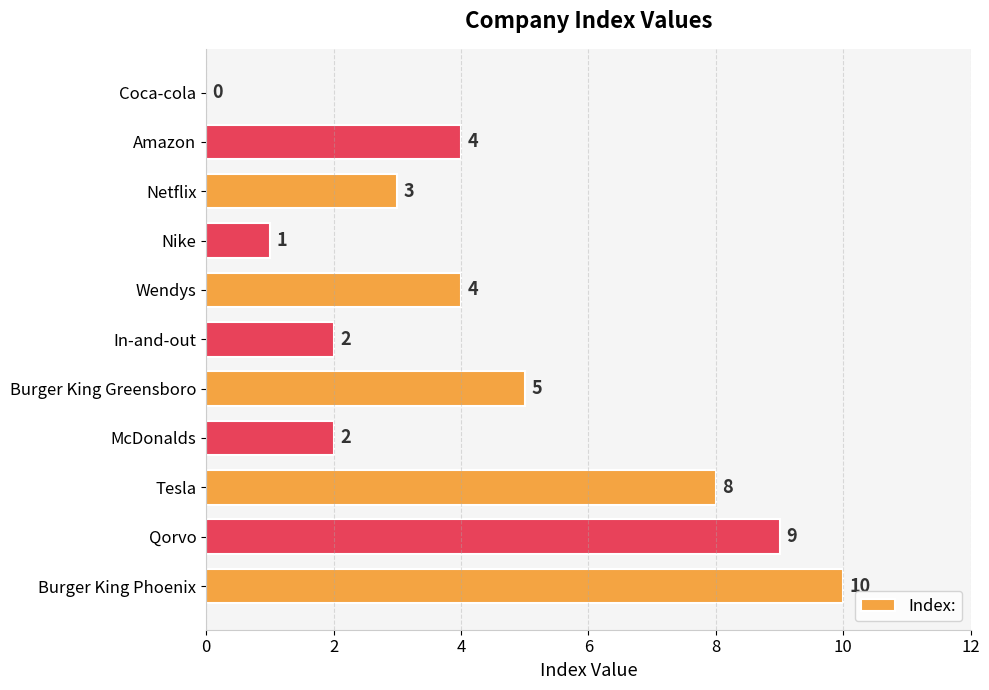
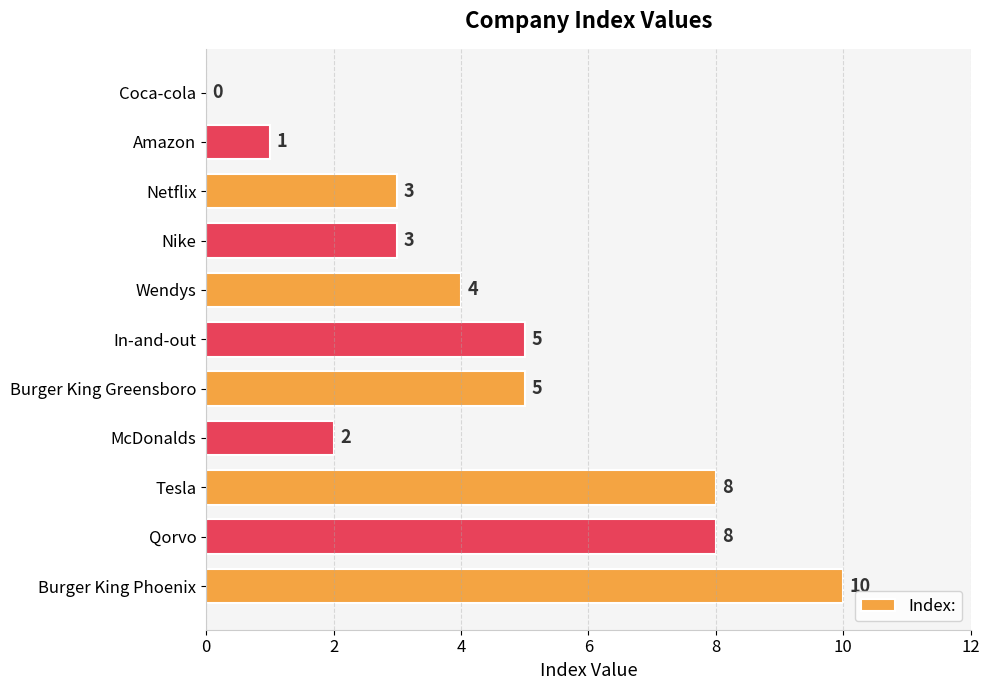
  {
    "Coca-cola": 0,
-   "Amazon": 4,
+   "Amazon": 1,
    "Netflix": 3,
-   "Nike": 1,
+   "Nike": 3,
    "Wendys": 4,
-   "In-and-out": 2,
+   "In-and-out": 5,
    "Burger King Greensboro": 5,
    "McDonalds": 2,
    "Tesla": 8,
-   "Qorvo": 9
+   "Qorvo": 8
  }
